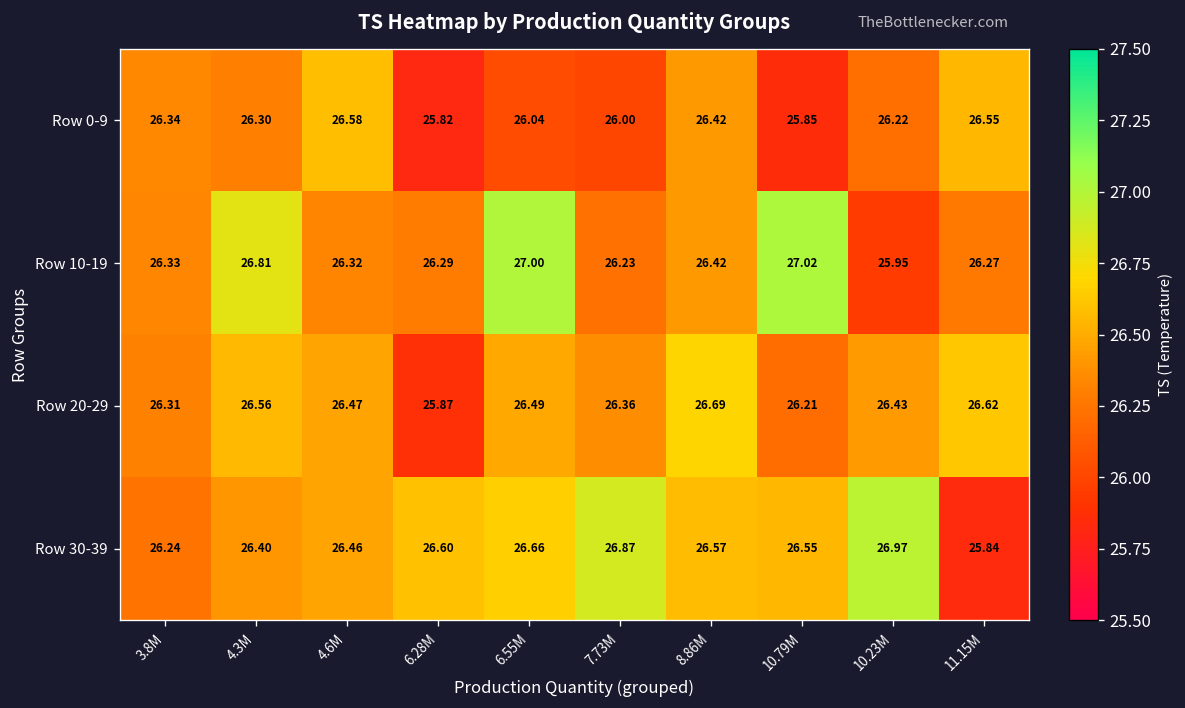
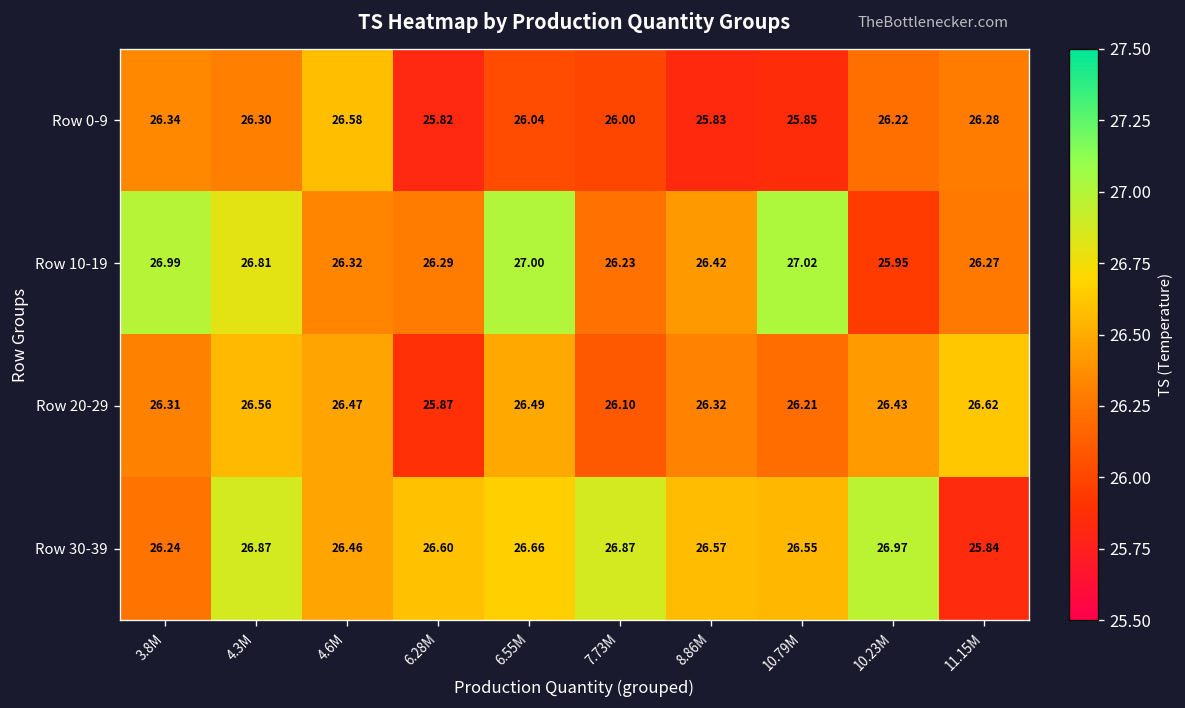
  {
    "Row 0-9": {
      "3.8M": 26.34,
      "4.3M": 26.30,
      "4.6M": 26.58,
      "6.28M": 25.82,
      "6.55M": 26.04,
      "7.73M": 26.00,
-     "8.86M": 26.42,
+     "8.86M": 25.83,
      "10.79M": 25.85,
      "10.23M": 26.22,
-     "11.15M": 26.55
+     "11.15M": 26.28
    },
    "Row 10-19": {
-     "3.8M": 26.33,
+     "3.8M": 26.99,
      "4.3M": 26.81,
      "4.6M": 26.32,
      "6.28M": 26.29,
      "6.55M": 27.00,
      "7.73M": 26.23,
      "8.86M": 26.42,
      "10.79M": 27.02,
      "10.23M": 25.95,
      "11.15M": 26.27
    },
    "Row 20-29": {
      "3.8M": 26.31,
      "4.3M": 26.56,
      "4.6M": 26.47,
      "6.28M": 25.87,
      "6.55M": 26.49,
-     "7.73M": 26.36,
-     "8.86M": 26.69,
+     "7.73M": 26.10,
+     "8.86M": 26.32,
      "10.79M": 26.21,
      "10.23M": 26.43,
      "11.15M": 26.62
    },
    "Row 30-39": {
      "3.8M": 26.24,
-     "4.3M": 26.40,
+     "4.3M": 26.87,
      "4.6M": 26.46,
      "6.28M": 26.60,
      "6.55M": 26.66,
      "7.73M": 26.87,
      "8.86M": 26.57,
      "10.79M": 26.55,
      "10.23M": 26.97,
      "11.15M": 25.84
    }
  }
